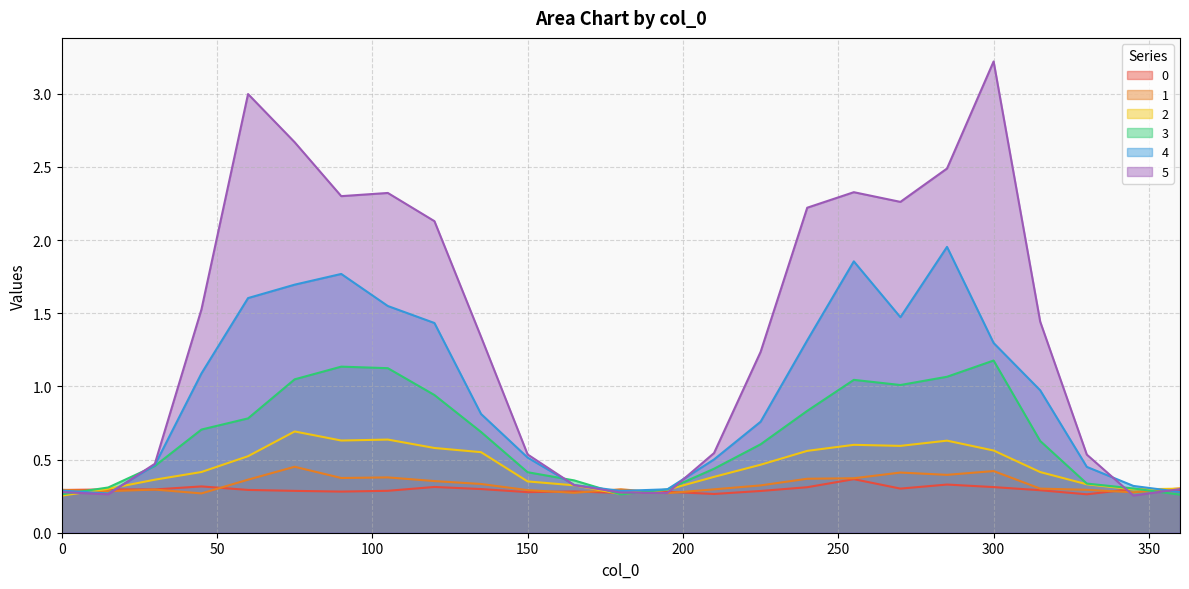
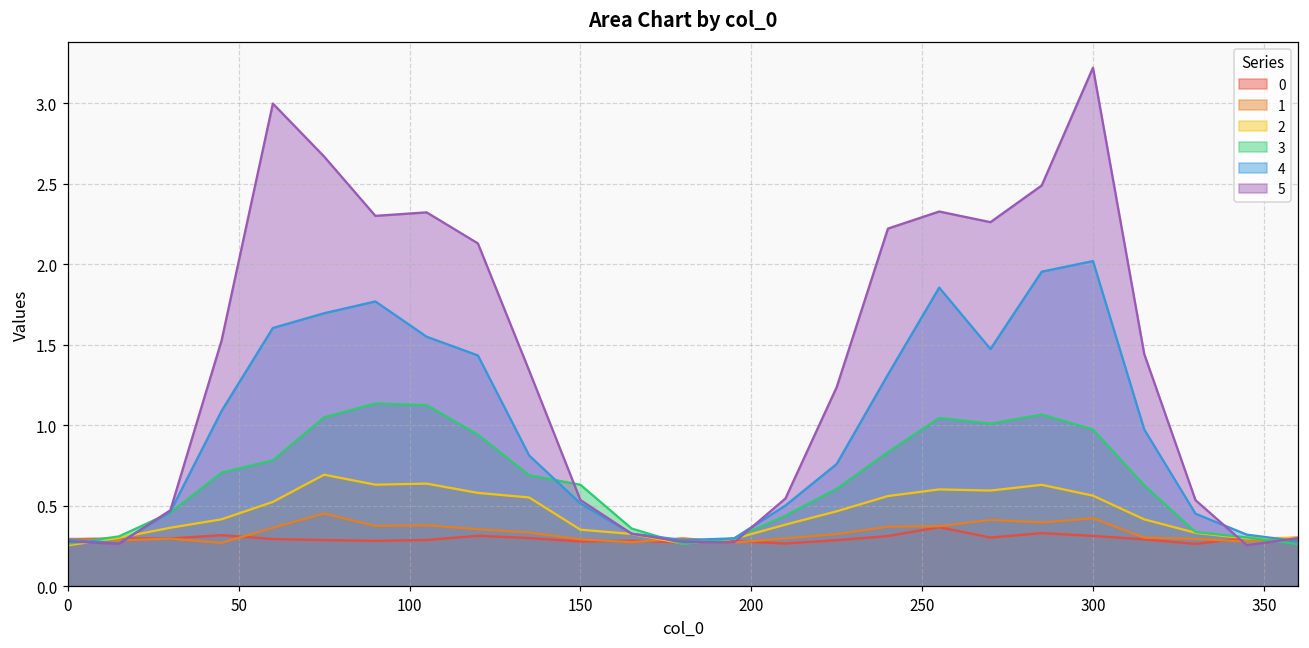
  {
    "3": {
-     "150": 0.41,
-     "300": 1.18
+     "150": 0.63,
+     "300": 0.97
    },
    "4": {
      "150": 0.51,
-     "300": 1.30
+     "300": 2.02
    },
    "5": {
      "150": 0.53,
      "300": 3.22
    }
  }
